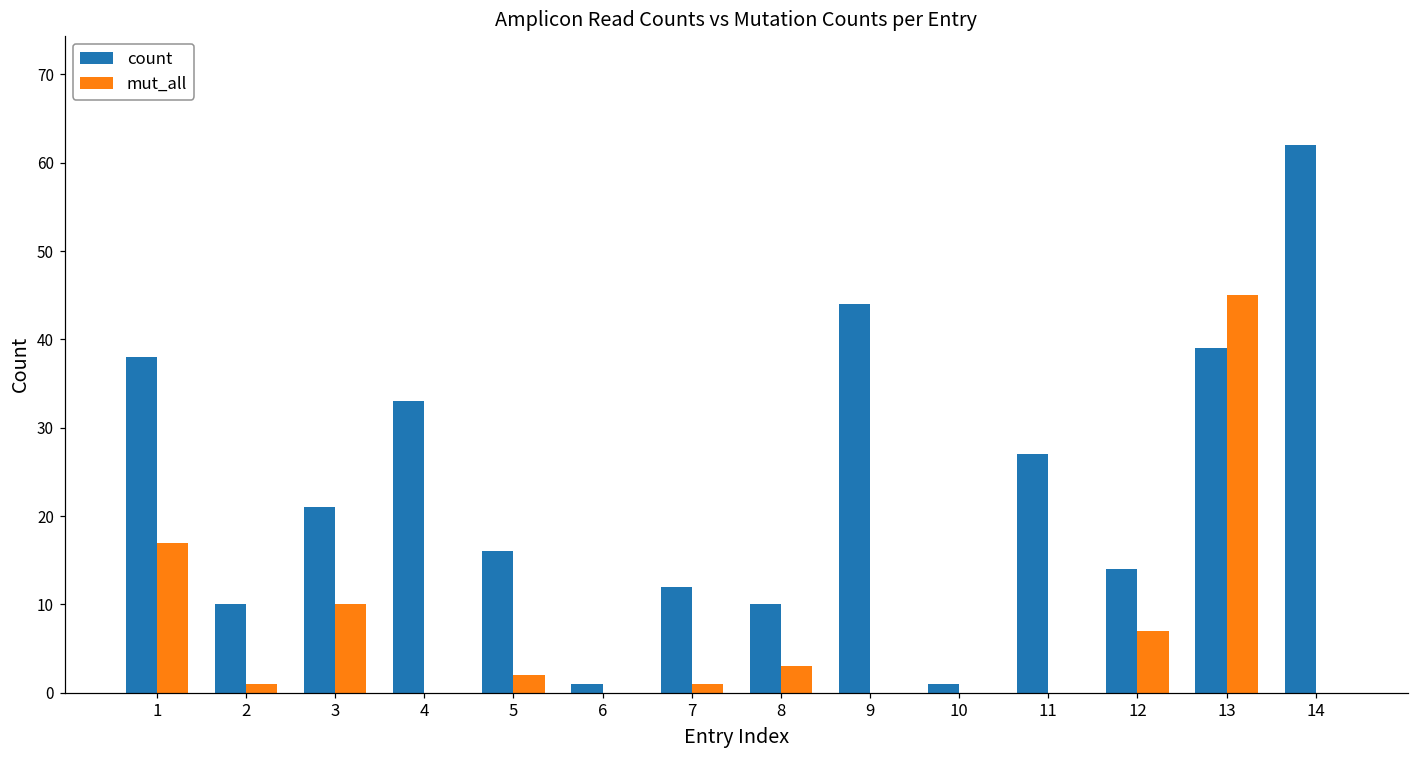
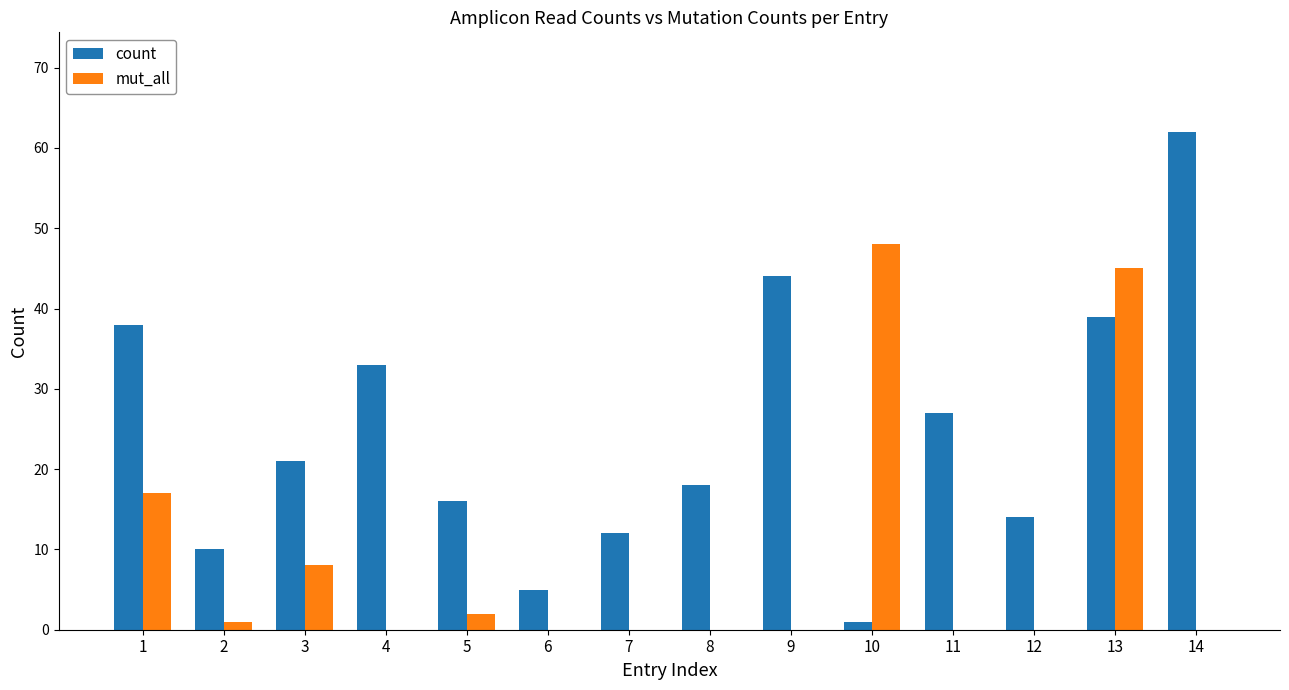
  {
    "count": {
      "1": 38,
      "2": 10,
      "3": 21,
      "4": 33,
      "5": 16,
-     "6": 1,
+     "6": 5,
      "7": 12,
-     "8": 10,
+     "8": 18,
      "9": 44,
      "10": 1,
      "11": 27,
      "12": 14,
      "13": 39,
      "14": 62
    },
    "mut_all": {
      "1": 17,
      "2": 1,
-     "3": 10,
+     "3": 8,
      "4": 0,
      "5": 2,
      "6": 0,
-     "7": 1,
-     "8": 3,
+     "7": 0,
+     "8": 0,
      "9": 0,
-     "10": 0,
+     "10": 48,
      "11": 0,
-     "12": 7,
+     "12": 0,
      "13": 45,
      "14": 0
    }
  }
